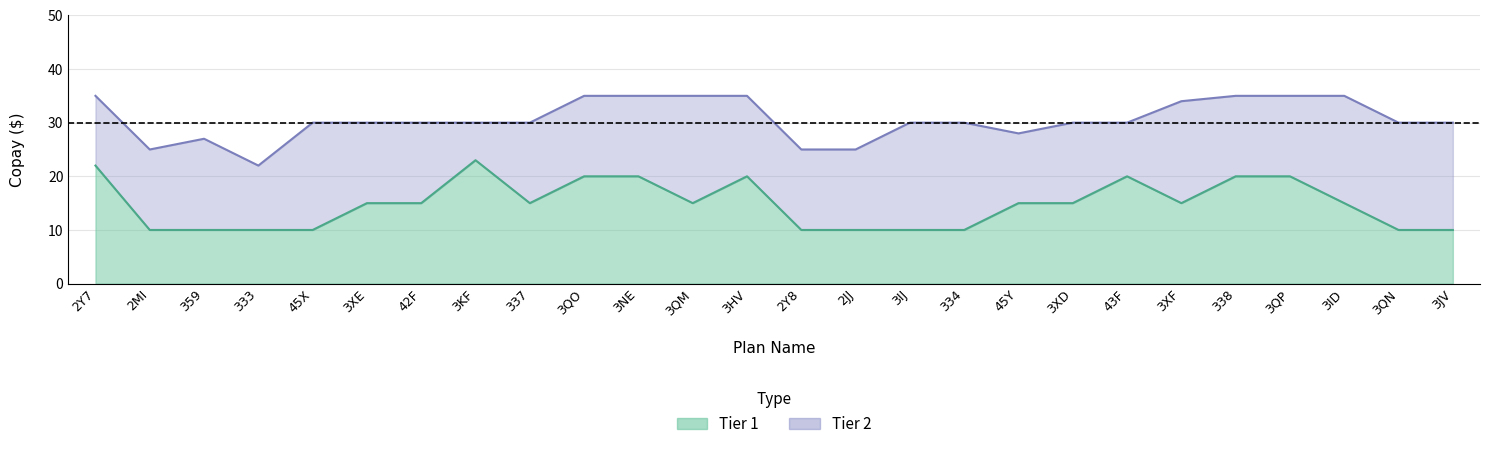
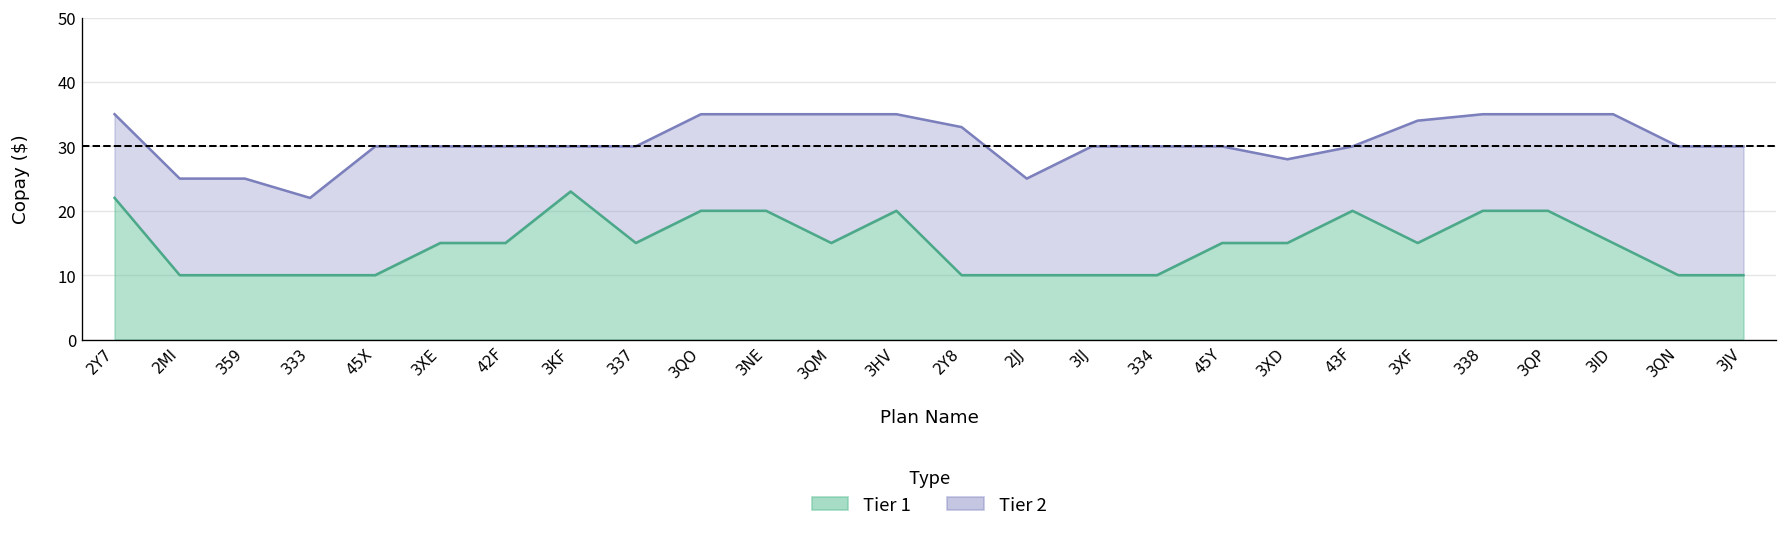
  {
    "Tier 1": {
      "2Y7": 22,
      "2MI": 10,
      "359": 10,
      "333": 10,
      "45X": 10,
      "3XE": 15,
      "42F": 15,
      "3KF": 23,
      "337": 15,
      "3QO": 20,
      "3NE": 20,
      "3QM": 15,
      "3HV": 20,
      "2Y8": 10,
      "2JJ": 10,
      "3IJ": 10,
      "334": 10,
      "45Y": 15,
      "3XD": 15,
      "43F": 20,
      "3XF": 15,
      "338": 20,
      "3QP": 20,
      "3ID": 15,
      "3QN": 10,
      "3JV": 10
    },
    "Tier 2": {
      "2Y7": 35,
      "2MI": 25,
-     "359": 27,
+     "359": 25,
      "333": 22,
      "45X": 30,
      "3XE": 30,
      "42F": 30,
      "3KF": 30,
      "337": 30,
      "3QO": 35,
      "3NE": 35,
      "3QM": 35,
      "3HV": 35,
-     "2Y8": 25,
+     "2Y8": 33,
      "2JJ": 25,
      "3IJ": 30,
      "334": 30,
-     "45Y": 28,
-     "3XD": 30,
+     "45Y": 30,
+     "3XD": 28,
      "43F": 30,
      "3XF": 34,
      "338": 35,
      "3QP": 35,
      "3ID": 35,
      "3QN": 30,
      "3JV": 30
    }
  }
